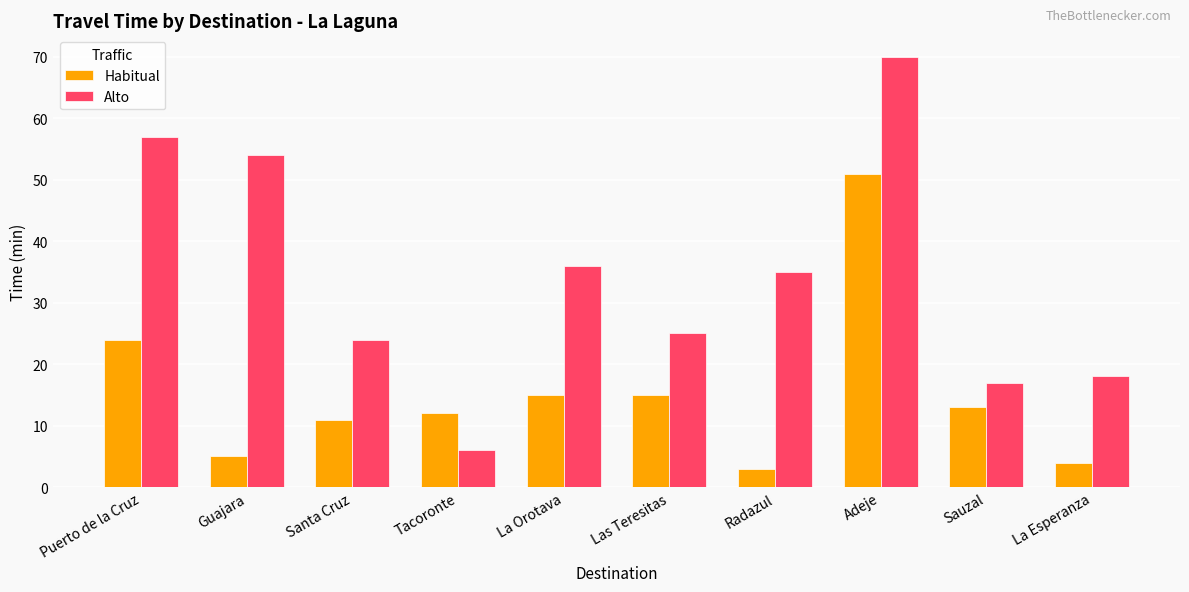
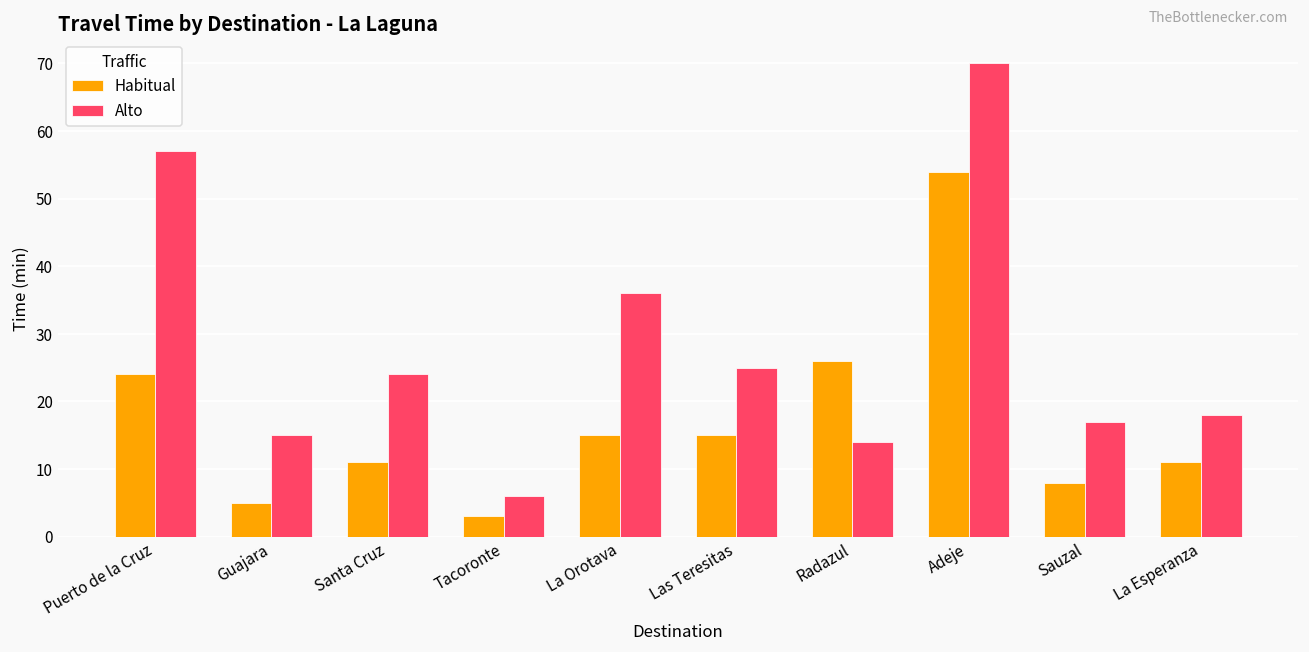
  {
    "Habitual": {
      "Puerto de la Cruz": 24,
      "Guajara": 5,
      "Santa Cruz": 11,
-     "Tacoronte": 12,
+     "Tacoronte": 3,
      "La Orotava": 15,
      "Las Teresitas": 15,
-     "Radazul": 3,
-     "Adeje": 51,
-     "Sauzal": 13,
-     "La Esperanza": 4
+     "Radazul": 26,
+     "Adeje": 54,
+     "Sauzal": 8,
+     "La Esperanza": 11
    },
    "Alto": {
      "Puerto de la Cruz": 57,
-     "Guajara": 54,
+     "Guajara": 15,
      "Santa Cruz": 24,
      "Tacoronte": 6,
      "La Orotava": 36,
      "Las Teresitas": 25,
-     "Radazul": 35,
+     "Radazul": 14,
      "Adeje": 70,
      "Sauzal": 17,
      "La Esperanza": 18
    }
  }
